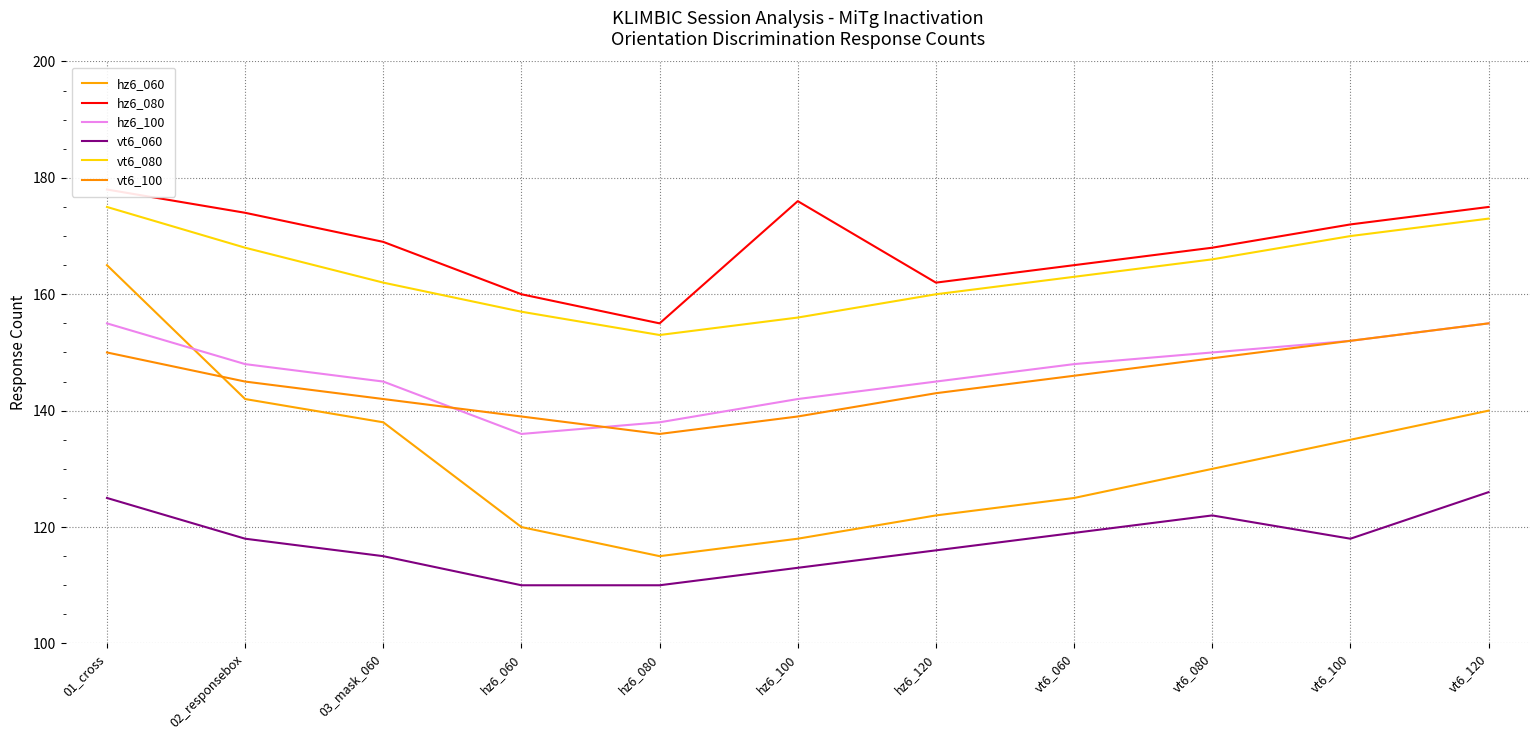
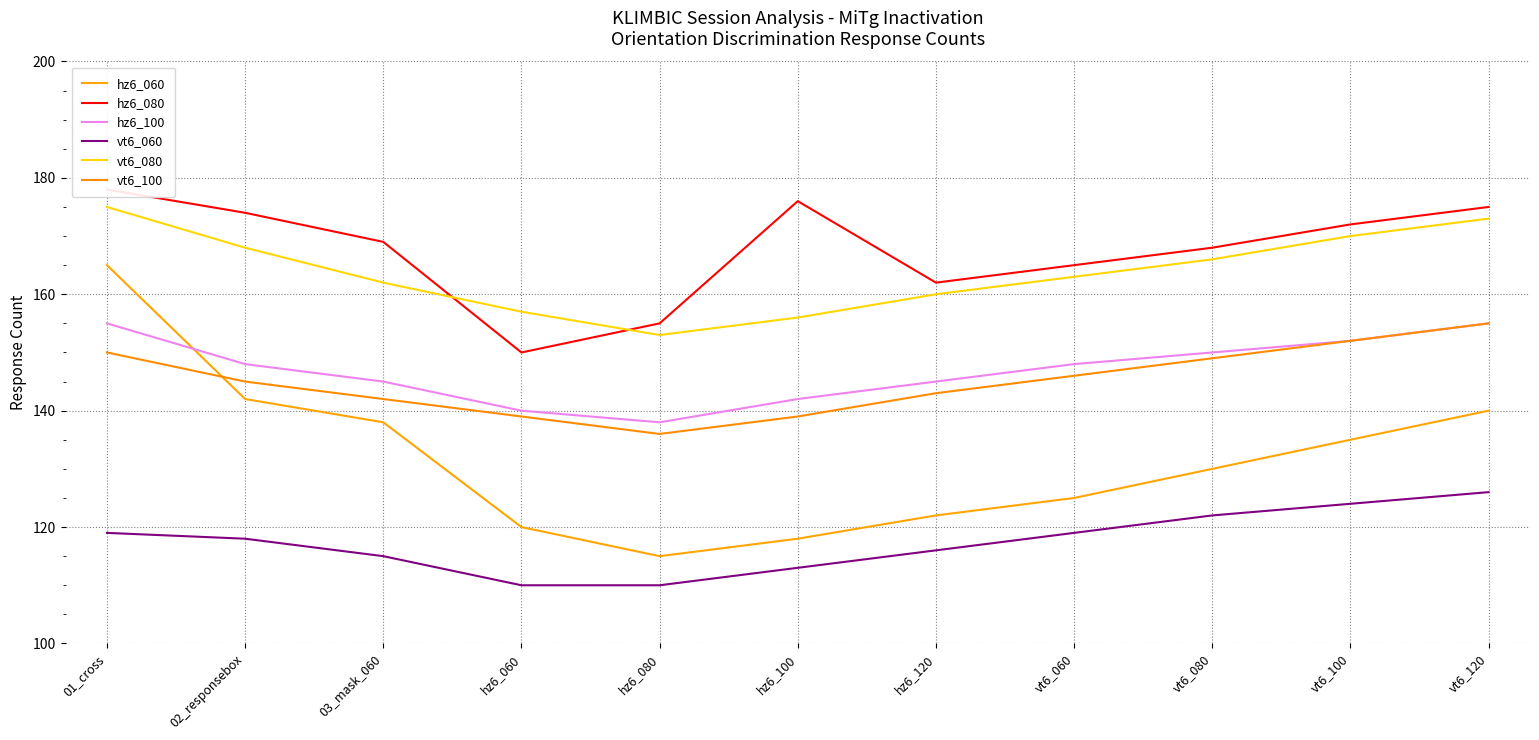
  {
    "hz6_080": {
      "02_responsebox": 174,
      "03_mask_060": 169,
-     "hz6_060": 160,
+     "hz6_060": 150,
      "hz6_080": 155,
      "hz6_100": 176,
      "hz6_120": 162,
      "vt6_060": 165,
      "vt6_080": 168,
      "vt6_100": 172,
      "vt6_120": 175
    },
    "hz6_100": {
      "01_cross": 155,
      "02_responsebox": 148,
      "03_mask_060": 145,
-     "hz6_060": 136,
+     "hz6_060": 140,
      "hz6_080": 138,
      "hz6_100": 142,
      "hz6_120": 145,
      "vt6_060": 148,
      "vt6_080": 150
    },
    "vt6_060": {
-     "01_cross": 125,
+     "01_cross": 119,
      "02_responsebox": 118,
      "03_mask_060": 115,
      "hz6_060": 110,
      "hz6_080": 110,
      "hz6_100": 113,
      "hz6_120": 116,
      "vt6_060": 119,
      "vt6_080": 122,
-     "vt6_100": 118,
+     "vt6_100": 124,
      "vt6_120": 126
    }
  }
